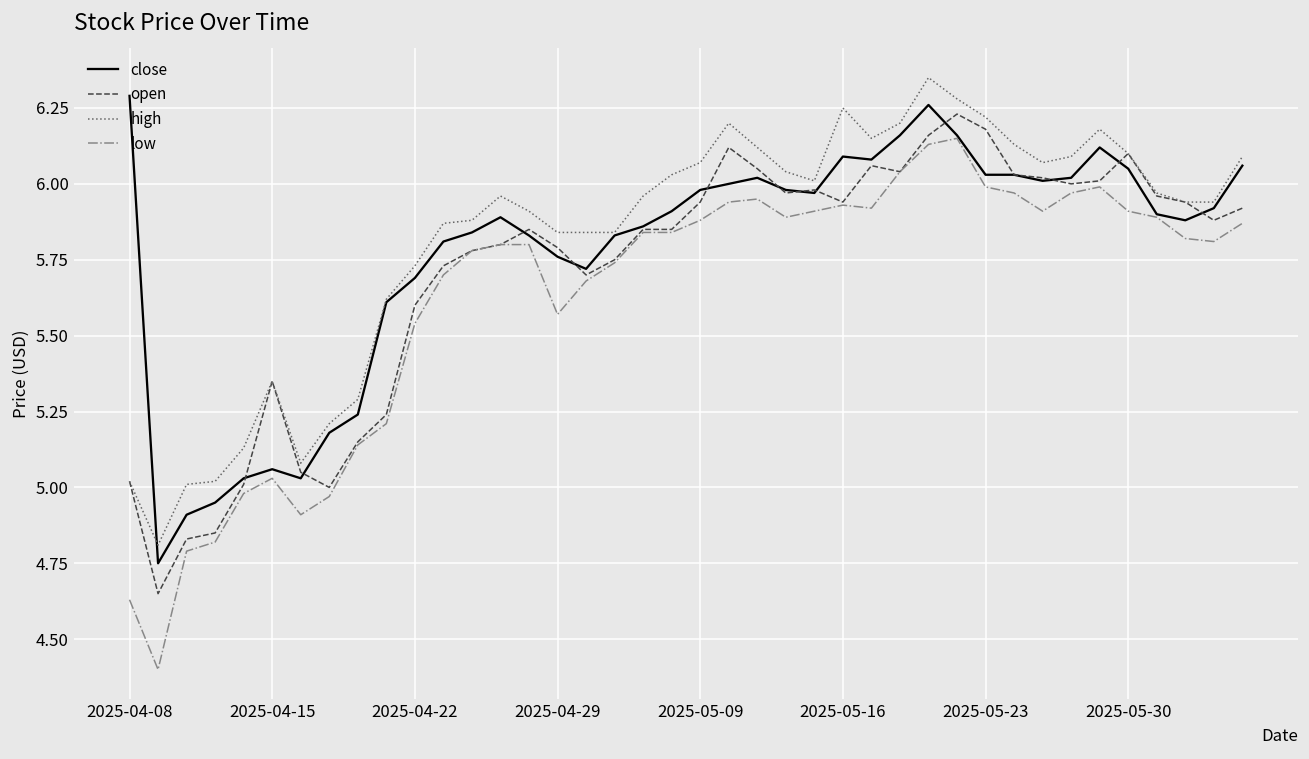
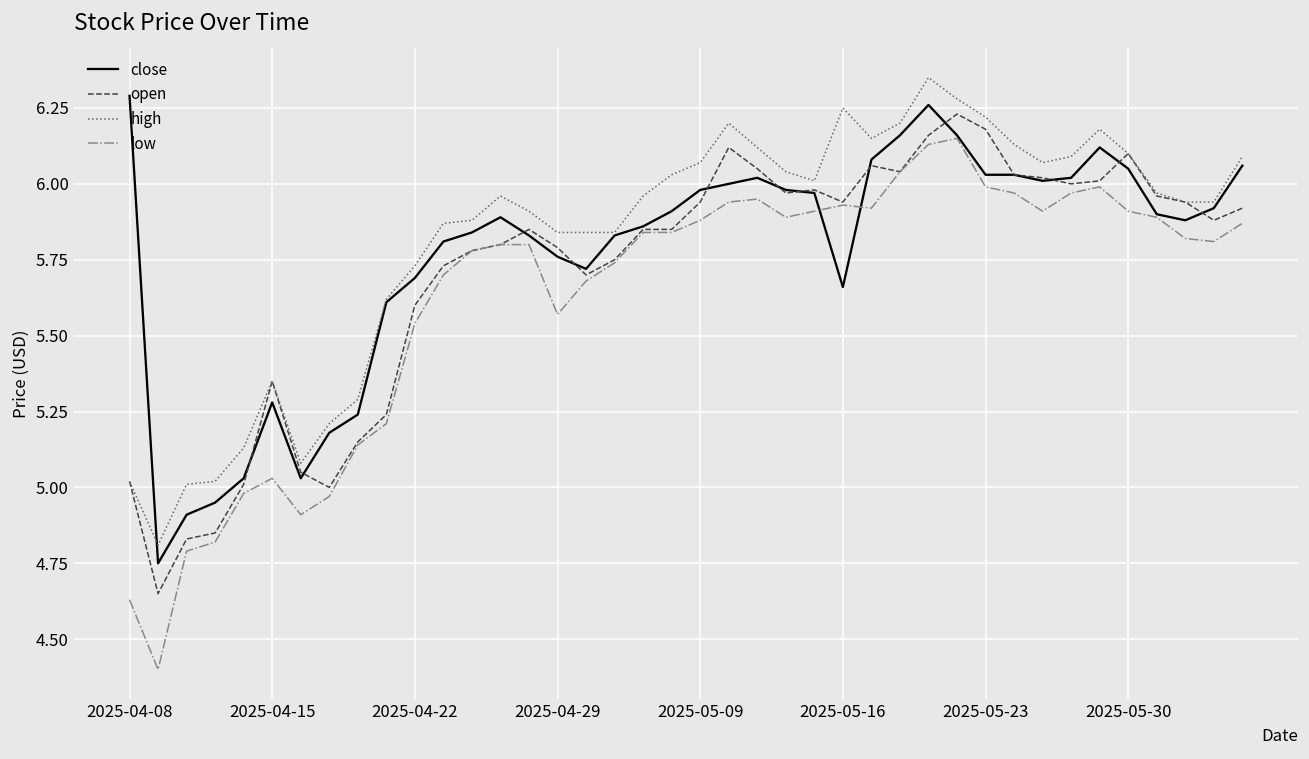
  {
    "close": {
      "2025-04-08": 6.29,
-     "2025-04-15": 5.06,
+     "2025-04-15": 5.28,
      "2025-04-22": 5.69,
      "2025-04-29": 5.76,
      "2025-05-09": 5.98,
-     "2025-05-16": 6.09,
+     "2025-05-16": 5.66,
      "2025-05-23": 6.03,
      "2025-05-30": 6.05
    }
  }
